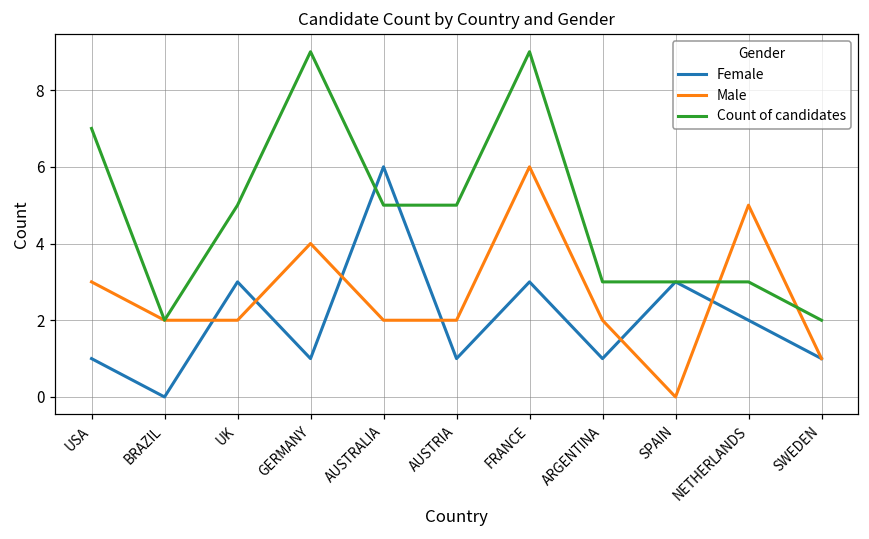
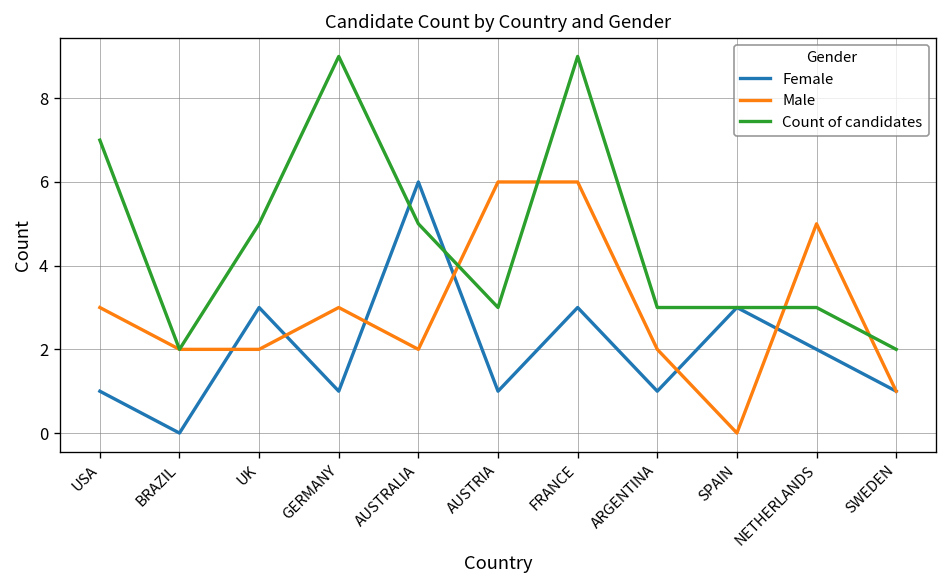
  {
    "Female": {
      "USA": 1,
      "BRAZIL": 0,
      "UK": 3,
      "GERMANY": 1,
      "AUSTRALIA": 6,
      "AUSTRIA": 1,
      "FRANCE": 3,
      "ARGENTINA": 1,
      "NETHERLANDS": 2
    },
    "Male": {
      "USA": 3,
      "UK": 2,
-     "GERMANY": 4,
+     "GERMANY": 3,
      "AUSTRALIA": 2,
-     "AUSTRIA": 2,
+     "AUSTRIA": 6,
      "FRANCE": 6,
      "ARGENTINA": 2,
      "SPAIN": 0,
      "NETHERLANDS": 5
    },
    "Count of candidates": {
      "USA": 7,
      "UK": 5,
      "GERMANY": 9,
      "AUSTRALIA": 5,
-     "AUSTRIA": 5,
+     "AUSTRIA": 3,
      "FRANCE": 9,
      "ARGENTINA": 3,
      "NETHERLANDS": 3,
      "SWEDEN": 2
    }
  }
